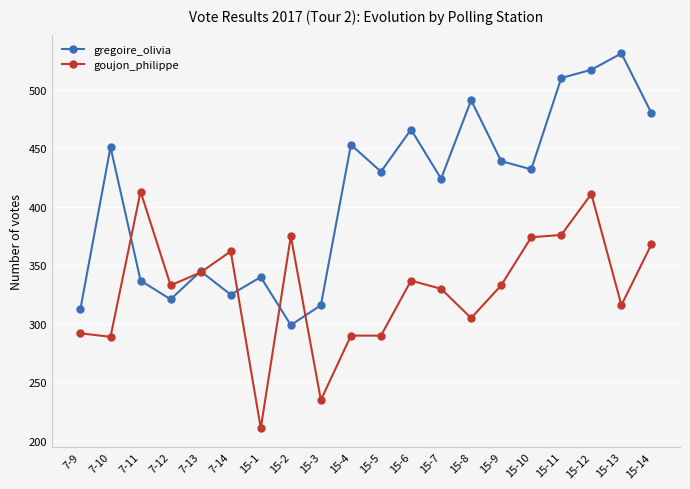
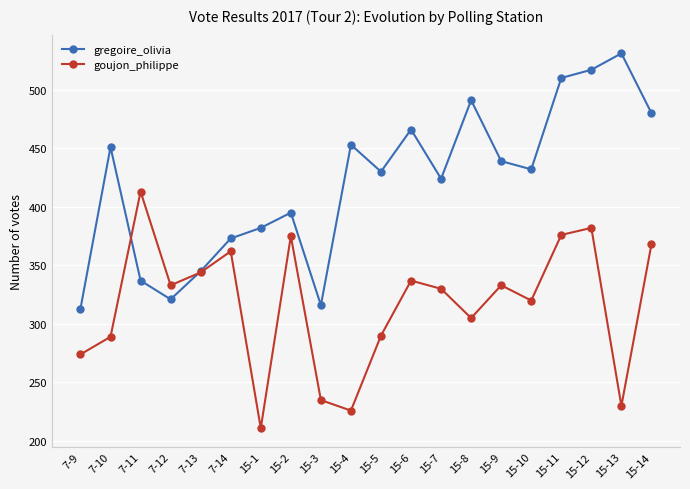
  {
    "gregoire_olivia": {
      "7-9": 313,
      "7-10": 451,
      "7-11": 337,
      "7-12": 321,
-     "7-14": 325,
-     "15-1": 340,
-     "15-2": 299,
+     "7-14": 373,
+     "15-1": 382,
+     "15-2": 395,
      "15-3": 316,
      "15-4": 453,
      "15-5": 430,
      "15-6": 466,
      "15-7": 424,
      "15-8": 491,
      "15-9": 439,
      "15-10": 432,
      "15-11": 510,
      "15-12": 517,
      "15-13": 531,
      "15-14": 480
    },
    "goujon_philippe": {
-     "7-9": 292,
+     "7-9": 274,
      "7-10": 289,
      "7-11": 413,
      "7-12": 333,
      "7-14": 362,
      "15-1": 211,
      "15-2": 375,
      "15-3": 235,
-     "15-4": 290,
+     "15-4": 226,
      "15-5": 290,
      "15-6": 337,
      "15-7": 330,
      "15-8": 305,
      "15-9": 333,
-     "15-10": 374,
+     "15-10": 320,
      "15-11": 376,
-     "15-12": 411,
-     "15-13": 316,
+     "15-12": 382,
+     "15-13": 230,
      "15-14": 368
    }
  }
